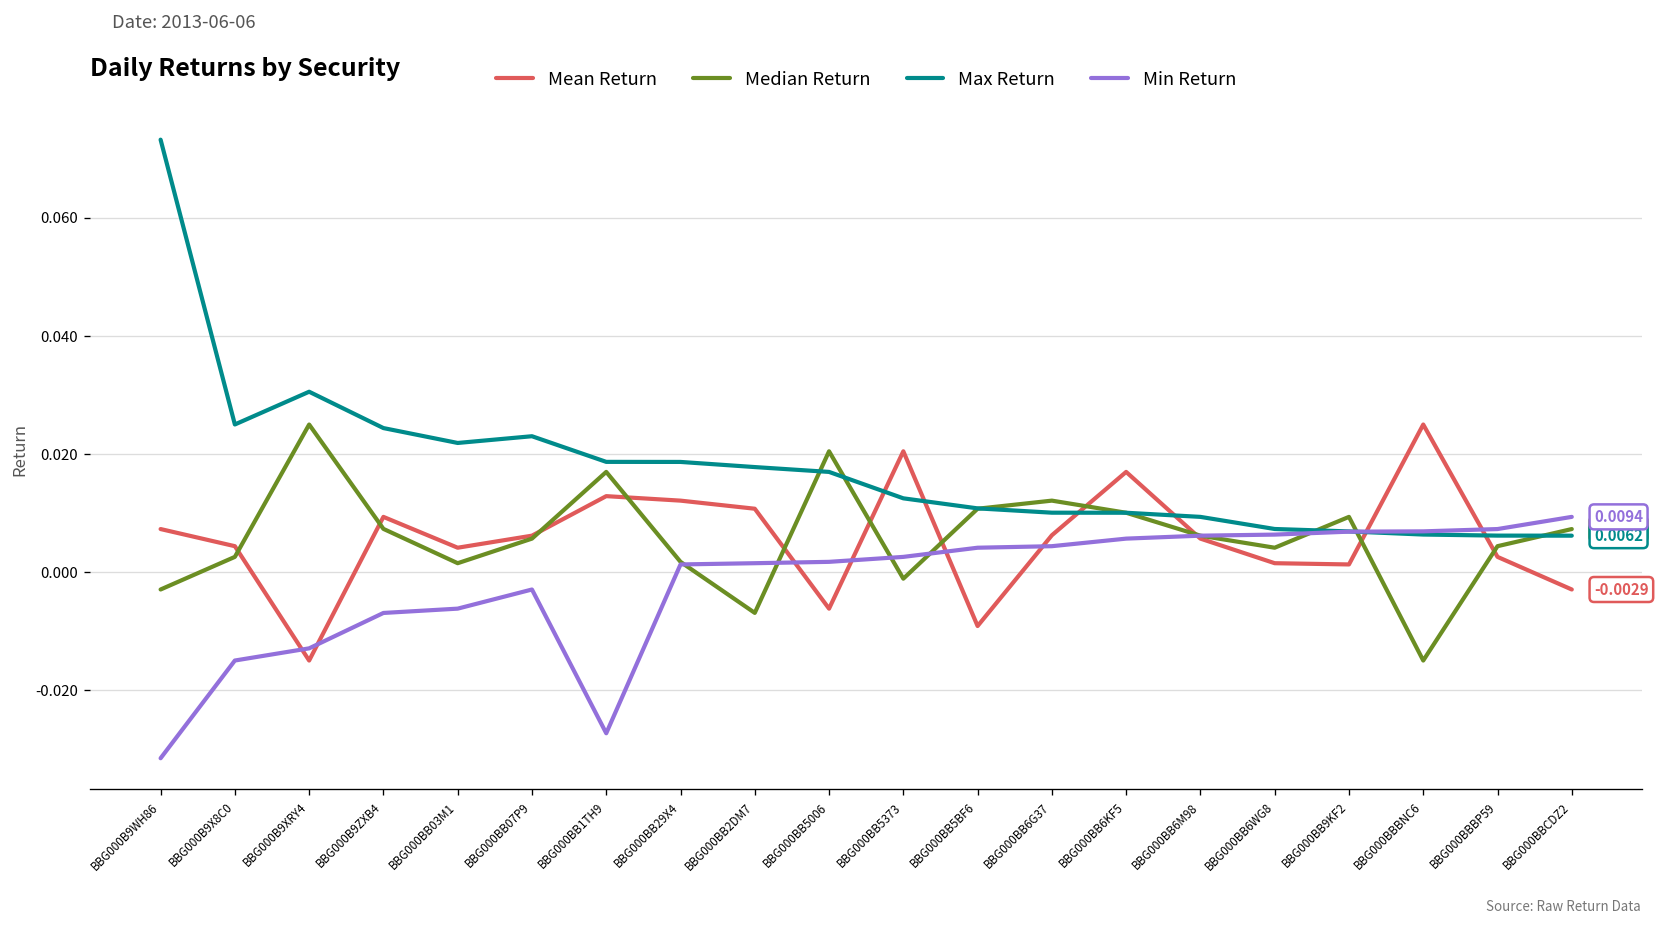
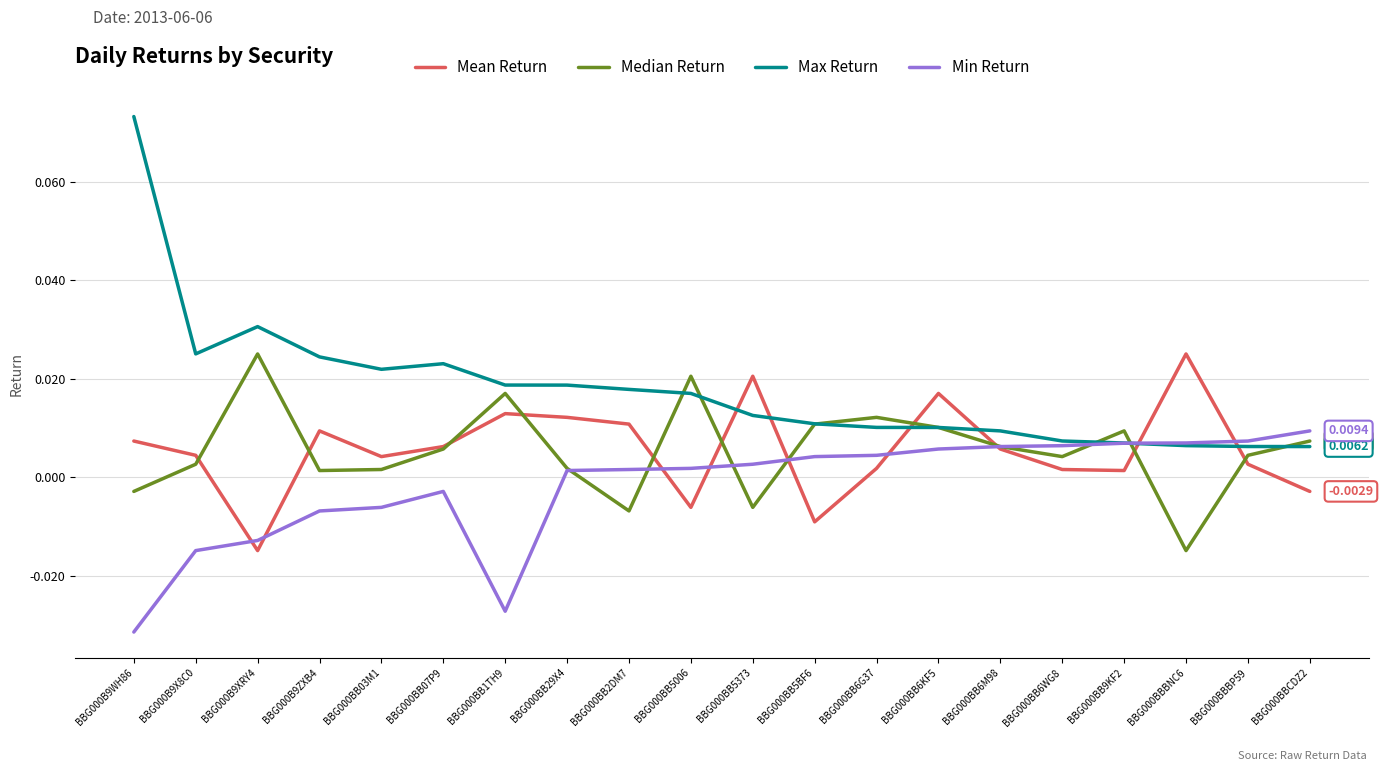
  {
    "Mean Return": {
      "BBG000B9WH86": 0.007,
      "BBG000B9X8C0": 0.004,
      "BBG000B9XRY4": -0.015,
      "BBG000B9ZXB4": 0.009,
      "BBG000BB03M1": 0.004,
      "BBG000BB1TH9": 0.013,
      "BBG000BB29X4": 0.012,
      "BBG000BB2DM7": 0.011,
      "BBG000BB5006": -0.006,
      "BBG000BB5373": 0.020,
      "BBG000BB5BF6": -0.009,
-     "BBG000BB6G37": 0.006,
+     "BBG000BB6G37": 0.002,
      "BBG000BB6KF5": 0.017,
      "BBG000BB6WG8": 0.002,
      "BBG000BB9KF2": 0.001,
      "BBG000BBBNC6": 0.025,
      "BBG000BBBP59": 0.003
    },
    "Median Return": {
      "BBG000B9WH86": -0.003,
      "BBG000B9X8C0": 0.003,
      "BBG000B9XRY4": 0.025,
-     "BBG000B9ZXB4": 0.007,
+     "BBG000B9ZXB4": 0.001,
      "BBG000BB03M1": 0.002,
      "BBG000BB1TH9": 0.017,
      "BBG000BB2DM7": -0.007,
      "BBG000BB5006": 0.020,
-     "BBG000BB5373": -0.001,
+     "BBG000BB5373": -0.006,
      "BBG000BB6G37": 0.012,
      "BBG000BB6WG8": 0.004,
      "BBG000BB9KF2": 0.009,
      "BBG000BBBNC6": -0.015,
      "BBG000BBBP59": 0.004
    },
    "Max Return": {
      "BBG000B9WH86": 0.073,
      "BBG000B9X8C0": 0.025,
      "BBG000B9XRY4": 0.031,
      "BBG000B9ZXB4": 0.024,
      "BBG000BB03M1": 0.022,
      "BBG000BB07P9": 0.023,
      "BBG000BB1TH9": 0.019,
      "BBG000BB29X4": 0.019,
      "BBG000BB2DM7": 0.018,
      "BBG000BB5006": 0.017,
      "BBG000BB5373": 0.013,
      "BBG000BB6G37": 0.010,
      "BBG000BB6M98": 0.009,
      "BBG000BB6WG8": 0.007,
      "BBG000BBBNC6": 0.006,
      "BBG000BBBP59": 0.006
    },
    "Min Return": {
      "BBG000B9WH86": -0.031,
      "BBG000B9X8C0": -0.015,
      "BBG000B9XRY4": -0.013,
      "BBG000B9ZXB4": -0.007,
      "BBG000BB03M1": -0.006,
      "BBG000BB07P9": -0.003,
      "BBG000BB1TH9": -0.027,
      "BBG000BB2DM7": 0.002,
      "BBG000BB5006": 0.002,
      "BBG000BB5373": 0.003,
      "BBG000BB5BF6": 0.004,
      "BBG000BB6G37": 0.004,
      "BBG000BB6KF5": 0.006,
      "BBG000BB6WG8": 0.006,
      "BBG000BBBNC6": 0.007,
      "BBG000BBBP59": 0.007
    }
  }
